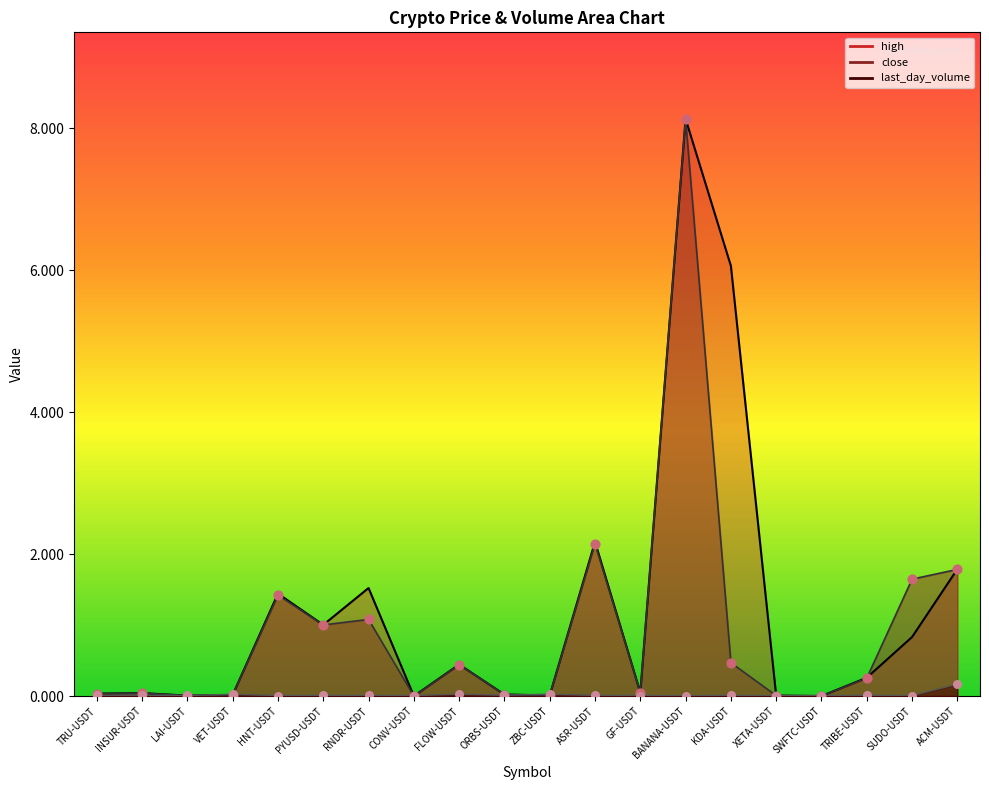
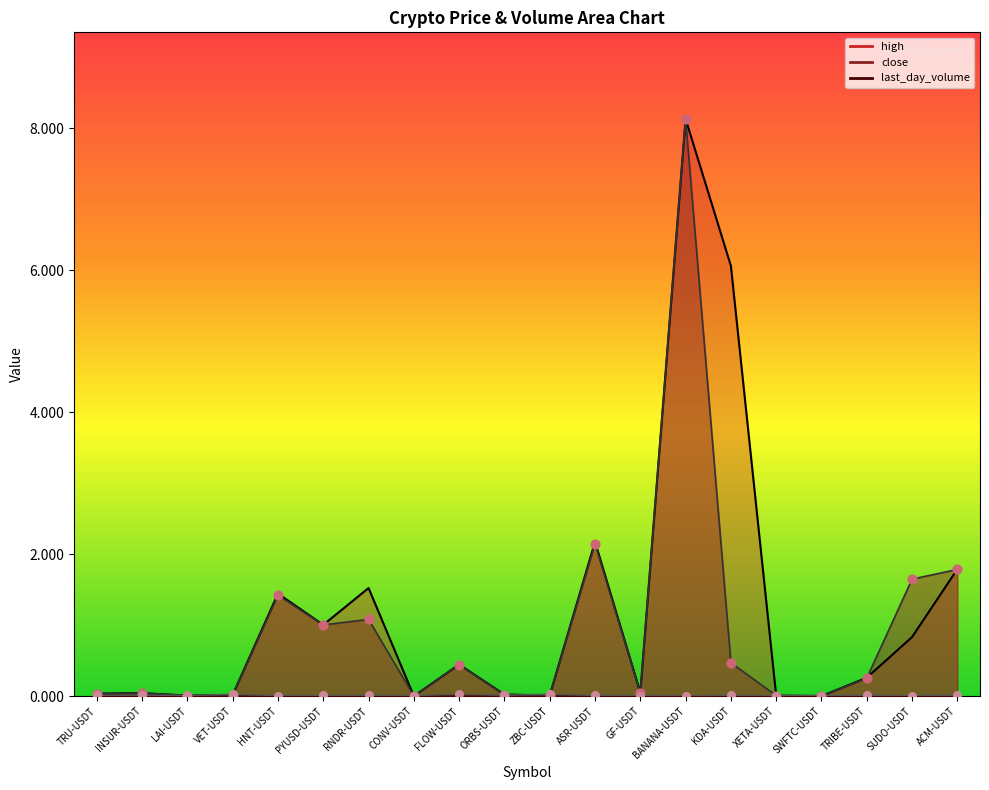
  {
    "high": {
      "RNDR-USDT": 1.5,
      "KDA-USDT": 6.1,
      "SUDO-USDT": 0.8
    },
    "close": {
      "RNDR-USDT": 1.1,
      "KDA-USDT": 0.5,
      "SUDO-USDT": 1.6
    },
    "last_day_volume": {
      "HNT-USDT": 0.0,
      "PYUSD-USDT": 0.0,
      "RNDR-USDT": 0.0,
      "FLOW-USDT": 0.0,
      "ASR-USDT": 0.0,
      "GF-USDT": 0.0,
      "BANANA-USDT": 0.0,
      "KDA-USDT": 0.0,
      "TRIBE-USDT": 0.0,
      "SUDO-USDT": 0.0,
-     "ACM-USDT": 0.2
+     "ACM-USDT": 0.0
    }
  }
